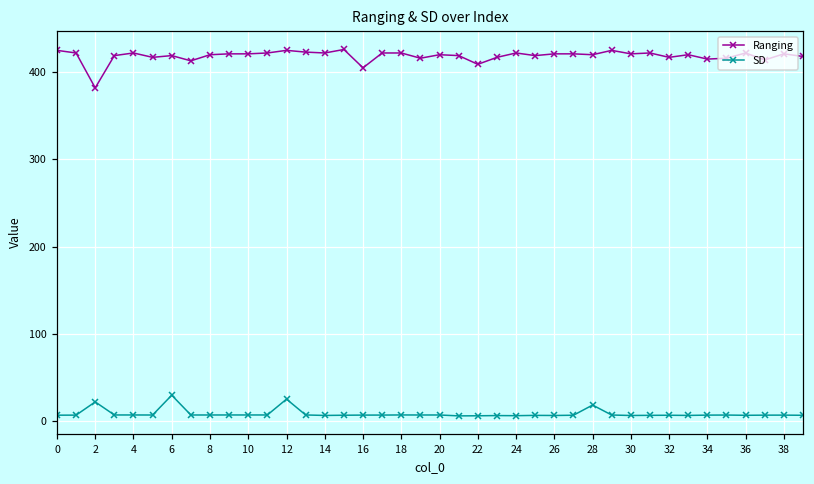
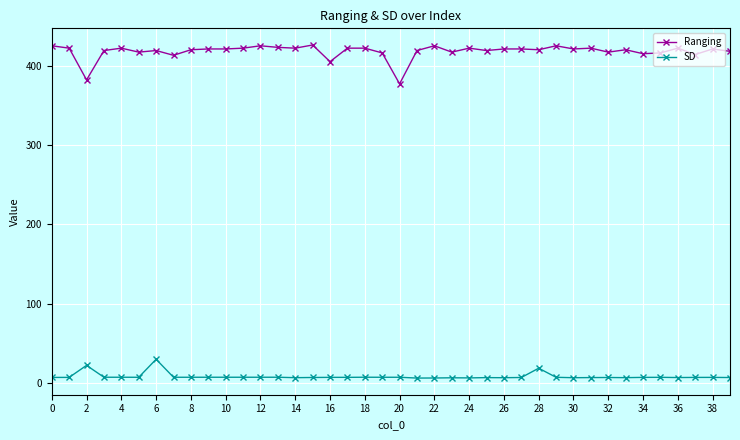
  {
    "Ranging": {
      "0": 430,
      "2": 380,
      "4": 420,
      "6": 420,
      "8": 420,
      "10": 420,
      "12": 430,
      "14": 420,
      "16": 410,
      "18": 420,
-     "20": 420,
-     "22": 410,
+     "20": 380,
+     "22": 430,
      "24": 420,
      "26": 420,
      "28": 420,
      "30": 420,
      "32": 420,
      "34": 420
    },
    "SD": {
      "0": 10,
      "2": 20,
      "4": 10,
      "6": 30,
      "8": 10,
      "10": 10,
-     "12": 30,
+     "12": 10,
      "14": 10,
      "16": 10,
      "18": 10,
      "20": 10,
      "22": 10,
      "24": 10,
      "26": 10,
      "28": 20,
      "30": 10,
      "32": 10,
      "34": 10,
      "36": 10,
      "38": 10
    }
  }
